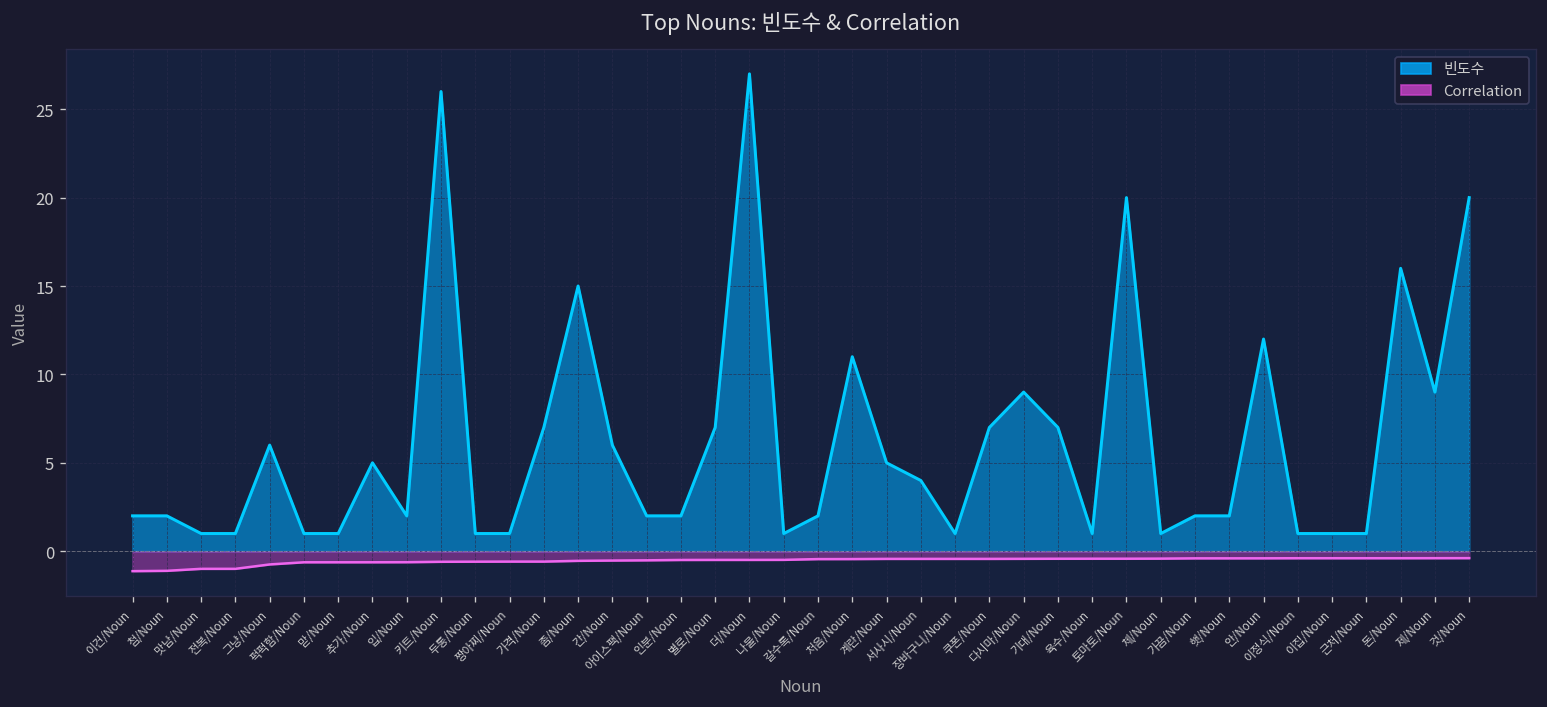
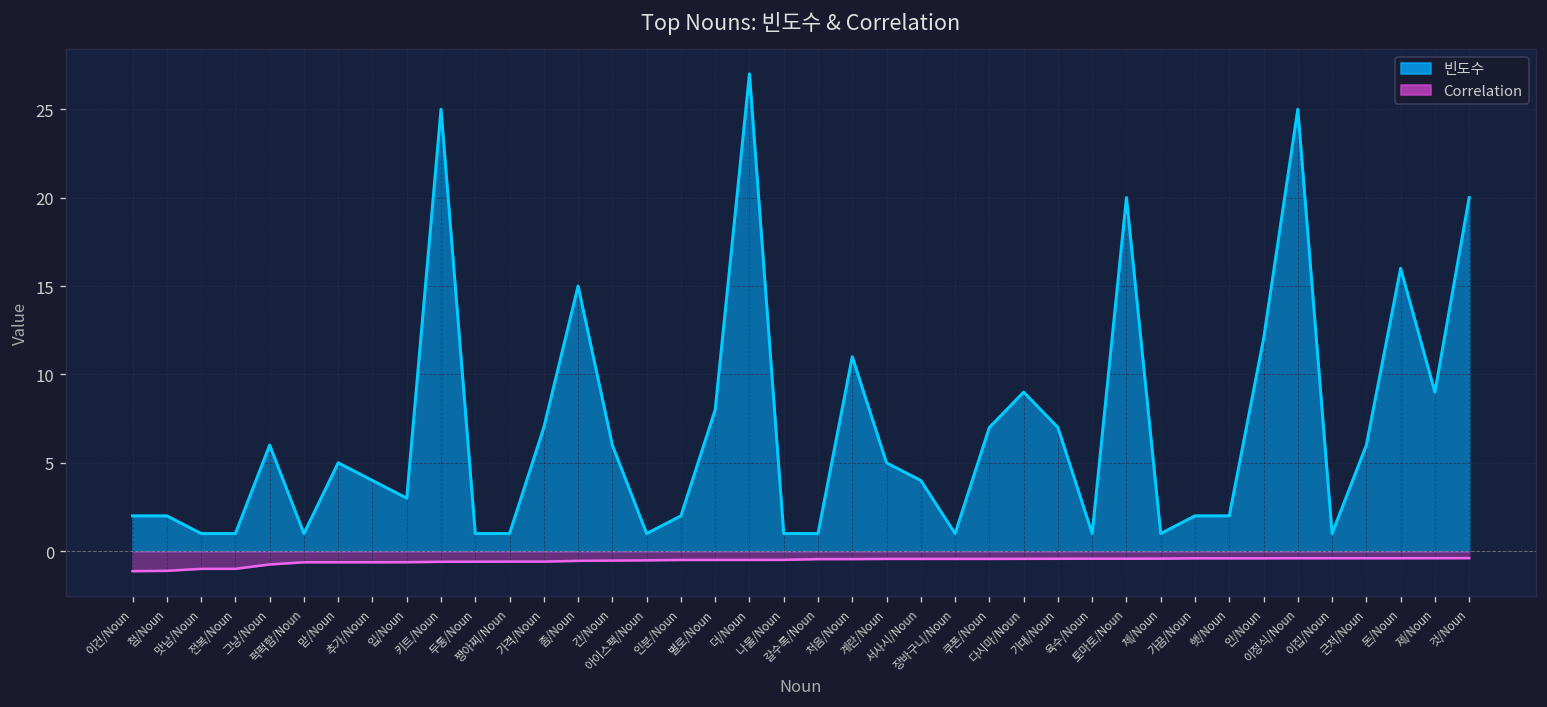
  {
    "빈도수": {
      "이건/Noun": 2,
      "첨/Noun": 2,
      "맛남/Noun": 1,
      "전복/Noun": 1,
      "그냥/Noun": 6,
      "퍽퍽함/Noun": 1,
-     "맏/Noun": 1,
-     "추가/Noun": 5,
-     "입/Noun": 2,
-     "키트/Noun": 26,
+     "맏/Noun": 5,
+     "추가/Noun": 4,
+     "입/Noun": 3,
+     "키트/Noun": 25,
      "두통/Noun": 1,
      "짱아찌/Noun": 1,
      "가격/Noun": 7,
      "좀/Noun": 15,
      "간/Noun": 6,
-     "아이스팩/Noun": 2,
+     "아이스팩/Noun": 1,
      "인분/Noun": 2,
-     "별로/Noun": 7,
+     "별로/Noun": 8,
      "더/Noun": 27,
      "나물/Noun": 1,
-     "갈수록/Noun": 2,
+     "갈수록/Noun": 1,
      "처음/Noun": 11,
      "계란/Noun": 5,
      "서사시/Noun": 4,
      "장바구니/Noun": 1,
      "쿠폰/Noun": 7,
      "다시마/Noun": 9,
      "기대/Noun": 7,
      "육수/Noun": 1,
      "토마토/Noun": 20,
      "체/Noun": 1,
      "가끔/Noun": 2,
      "햇/Noun": 2,
      "안/Noun": 12,
-     "이정식/Noun": 1,
+     "이정식/Noun": 25,
      "이집/Noun": 1,
-     "근처/Noun": 1,
+     "근처/Noun": 6,
      "돈/Noun": 16,
      "제/Noun": 9,
      "것/Noun": 20
    }
  }
